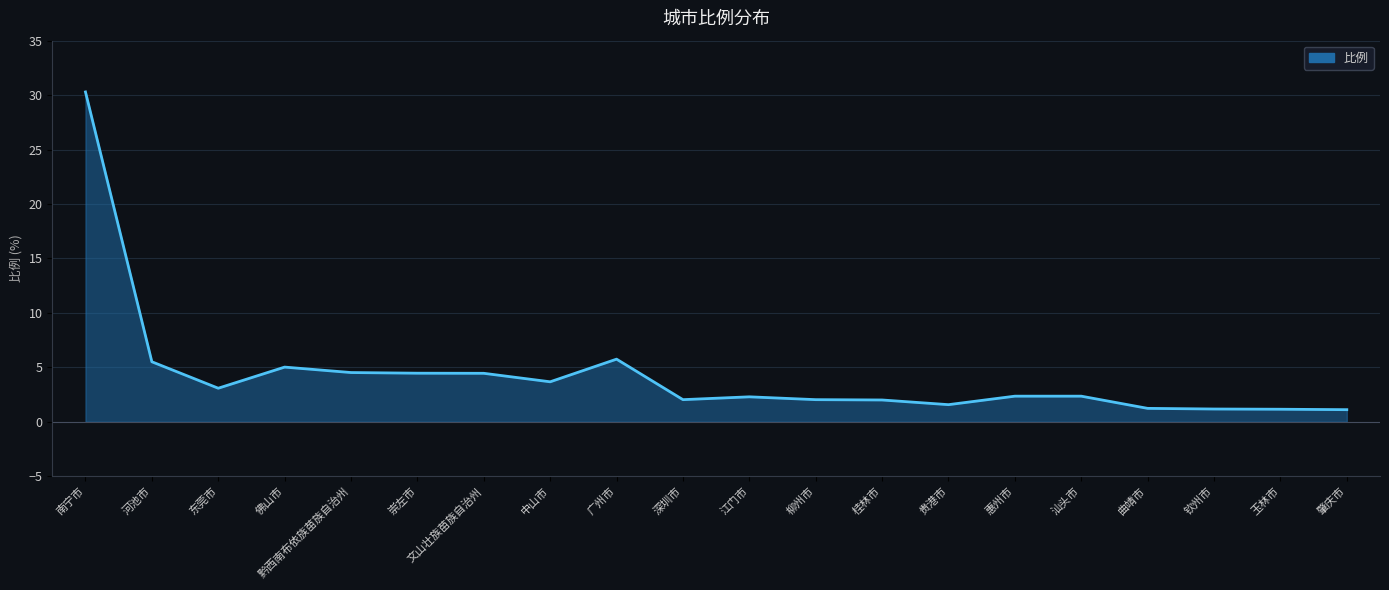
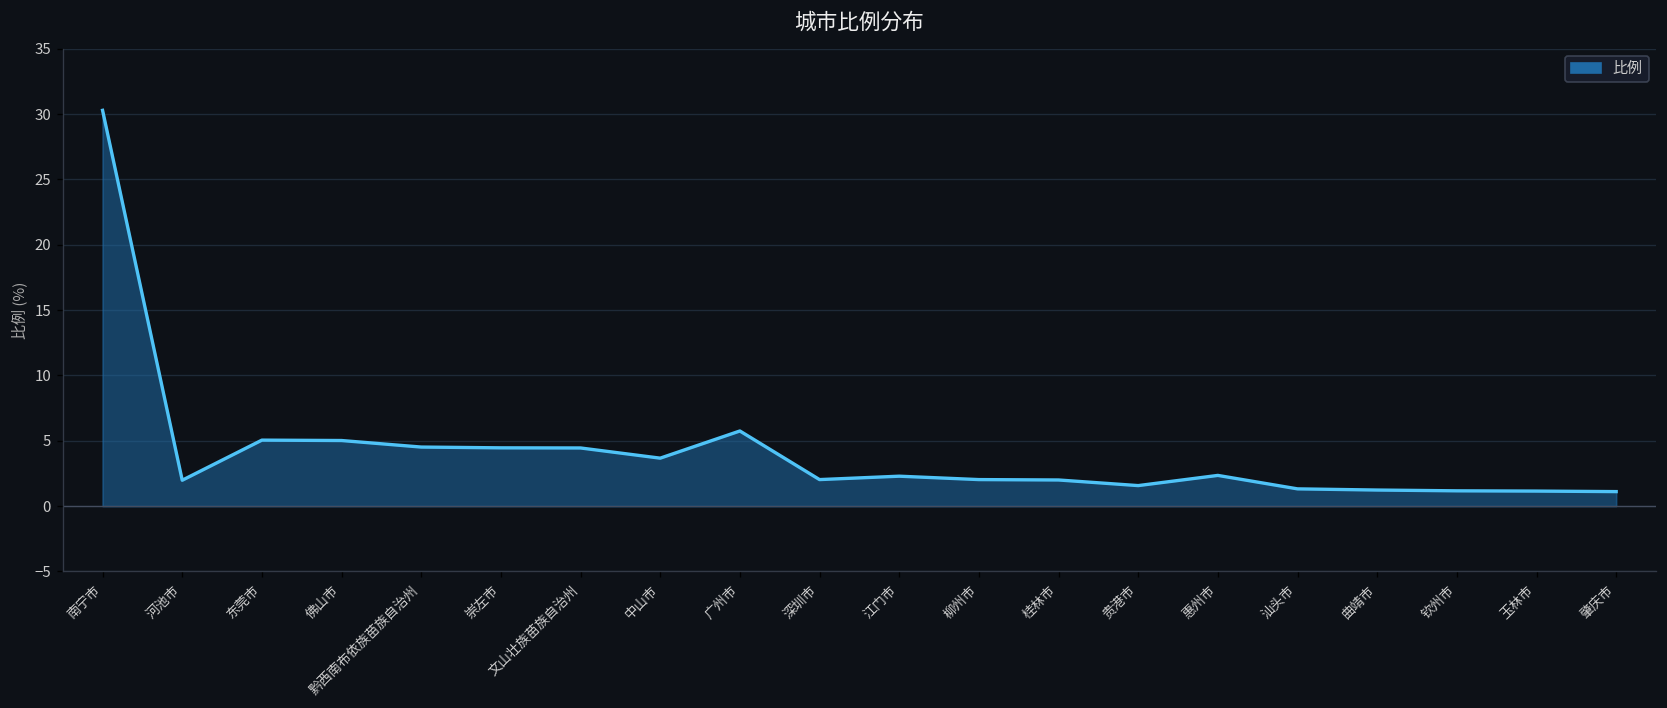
  {
    "南宁市": 30.3,
-   "河池市": 5.5,
-   "东莞市": 3.1,
+   "河池市": 2.0,
+   "东莞市": 5.1,
    "佛山市": 5.0,
    "黔西南布依族苗族自治州": 4.5,
    "崇左市": 4.5,
    "文山壮族苗族自治州": 4.5,
    "中山市": 3.7,
    "广州市": 5.8,
    "深圳市": 2.0,
    "江门市": 2.3,
    "柳州市": 2.0,
    "桂林市": 2.0,
    "贵港市": 1.6,
    "惠州市": 2.4,
-   "汕头市": 2.4,
+   "汕头市": 1.3,
    "曲靖市": 1.2,
    "钦州市": 1.2,
    "玉林市": 1.2,
    "肇庆市": 1.1
  }
